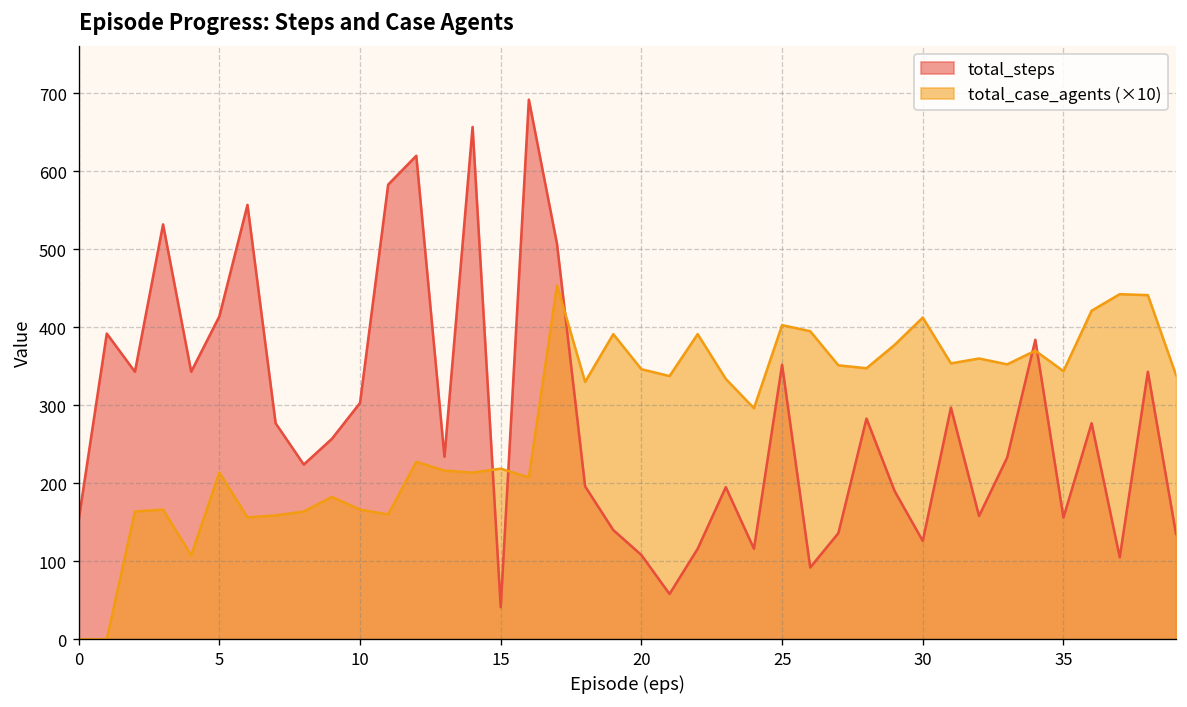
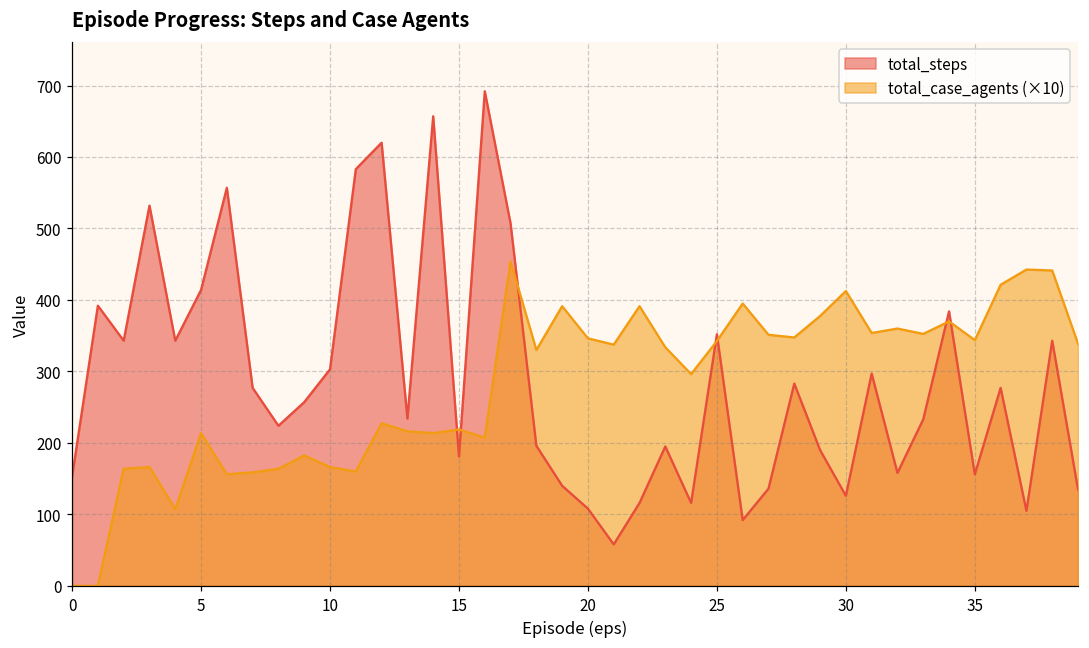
  {
    "total_steps": {
      "0": 150,
      "5": 410,
      "10": 300,
-     "15": 40,
+     "15": 180,
      "20": 110,
      "25": 350,
      "30": 130,
      "35": 160
    },
    "total_case_agents (×10)": {
      "0": 0,
      "5": 210,
      "10": 170,
      "15": 220,
      "20": 350,
-     "25": 400,
+     "25": 340,
      "30": 410,
      "35": 340
    }
  }
